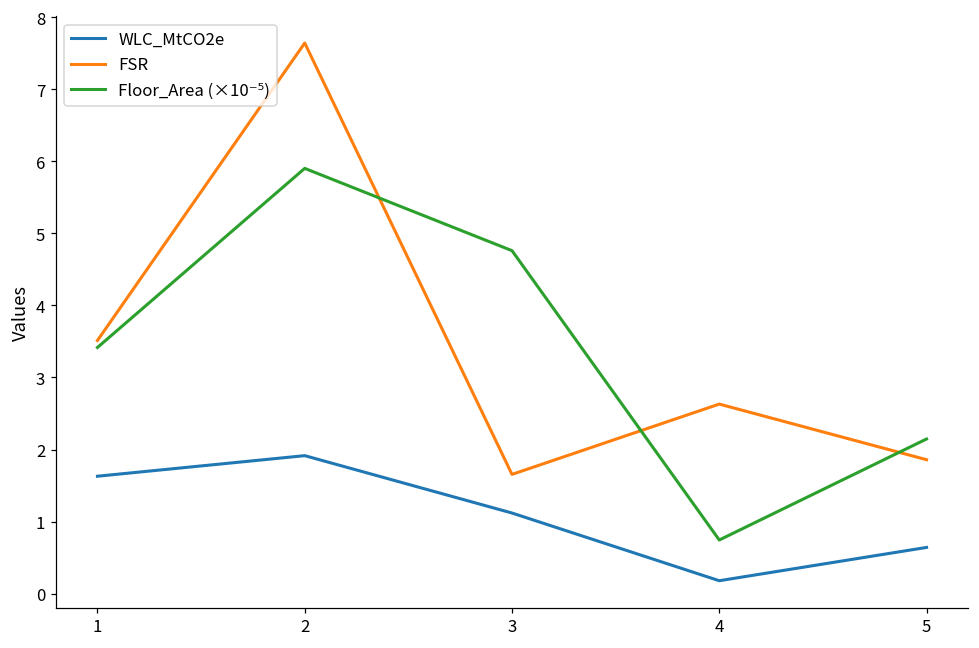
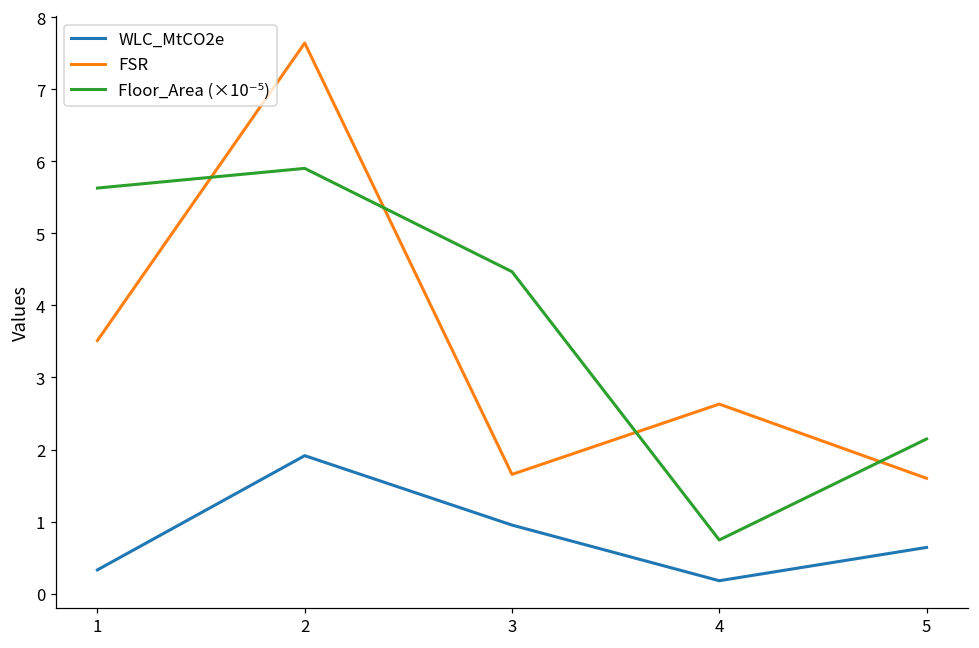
  {
    "WLC_MtCO2e": {
-     "1": 1.6,
+     "1": 0.3,
      "2": 1.9,
-     "3": 1.1,
+     "3": 1.0,
      "4": 0.2,
      "5": 0.6
    },
    "FSR": {
      "1": 3.5,
      "2": 7.6,
      "3": 1.7,
      "4": 2.6,
-     "5": 1.9
+     "5": 1.6
    },
    "Floor_Area (×10⁻⁵)": {
-     "1": 3.4,
+     "1": 5.6,
      "2": 5.9,
-     "3": 4.8,
+     "3": 4.5,
      "4": 0.7,
      "5": 2.1
    }
  }
